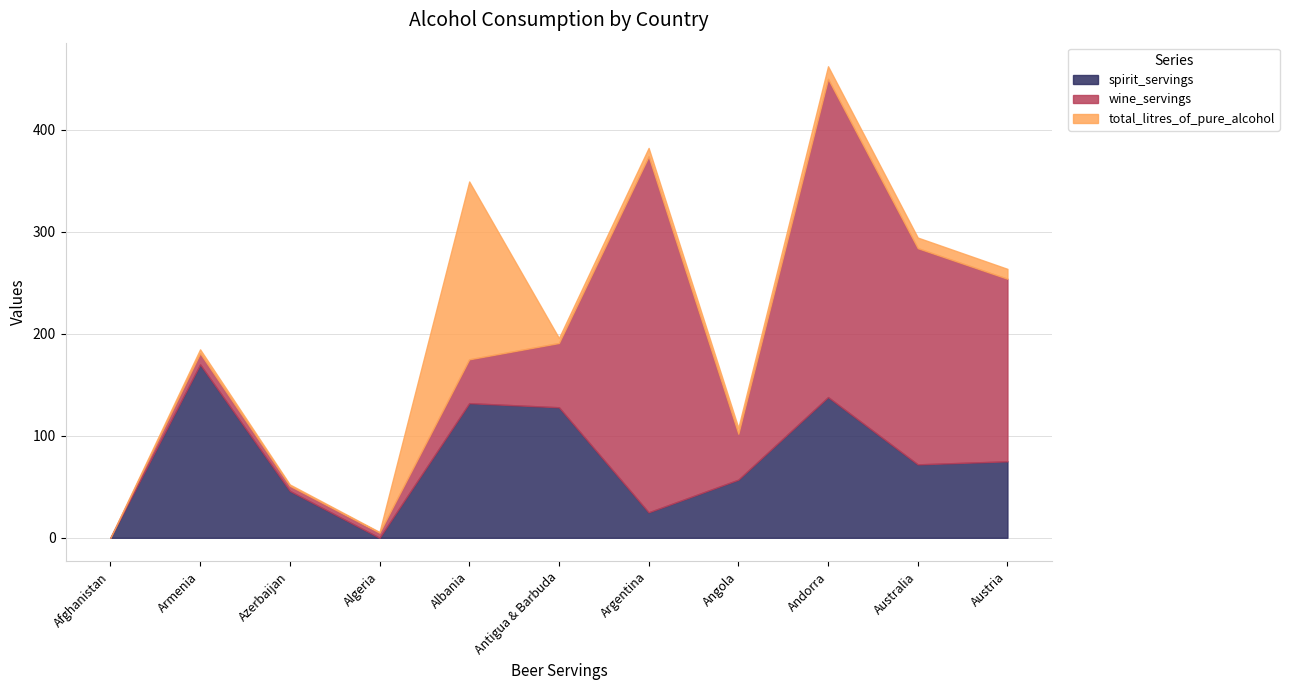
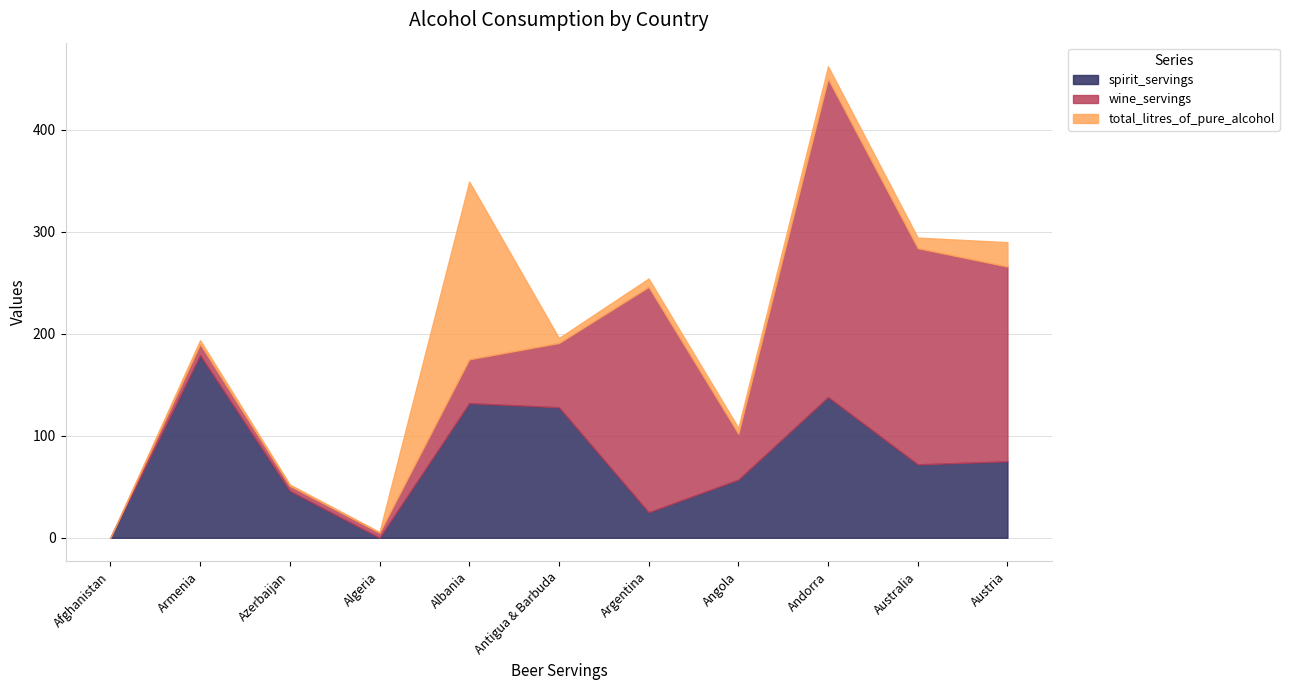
  {
    "spirit_servings": {
-     "Armenia": 170,
+     "Armenia": 179,
      "Azerbaijan": 46,
      "Algeria": 0,
      "Albania": 132,
      "Antigua & Barbuda": 128,
      "Argentina": 25,
      "Angola": 57,
      "Andorra": 138,
      "Australia": 72,
      "Austria": 75
    },
    "wine_servings": {
      "Armenia": 11,
      "Albania": 43,
      "Antigua & Barbuda": 63,
-     "Argentina": 349,
+     "Argentina": 221,
      "Angola": 45,
      "Andorra": 312,
      "Australia": 212,
-     "Austria": 179
+     "Austria": 191
    },
    "total_litres_of_pure_alcohol": {
      "Armenia": 4,
      "Albania": 174,
      "Antigua & Barbuda": 5,
      "Argentina": 8,
      "Angola": 6,
      "Andorra": 12,
      "Australia": 10,
-     "Austria": 10
+     "Austria": 24
    }
  }
